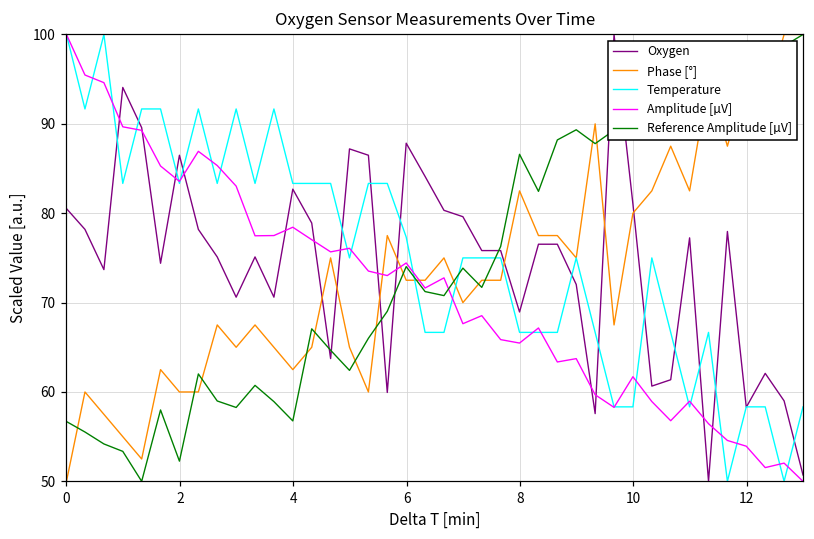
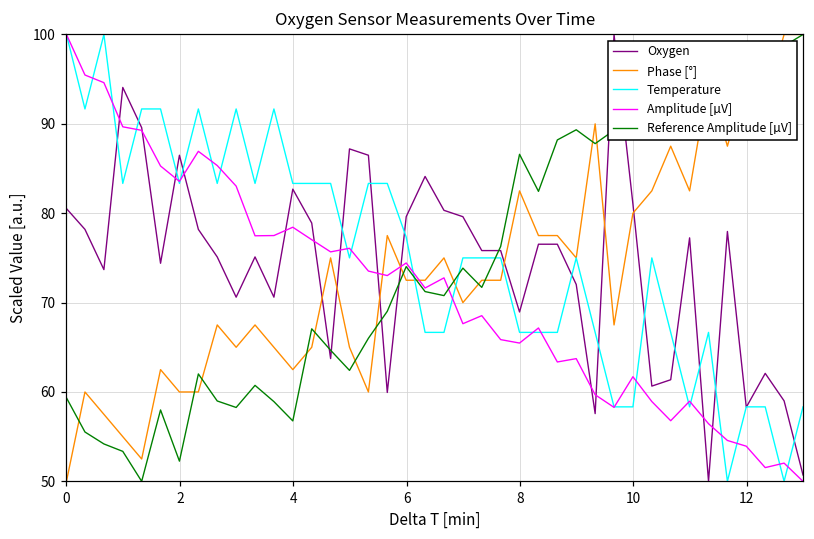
  {
    "Oxygen": {
      "0": 81,
-     "6": 88
+     "6": 80
    },
    "Phase [°]": {
      "0": 50,
      "6": 73
    },
    "Temperature": {
      "6": 77
    },
    "Amplitude [µV]": {
      "6": 74
    },
    "Reference Amplitude [µV]": {
-     "0": 57,
+     "0": 59,
      "6": 74
    }
  }
